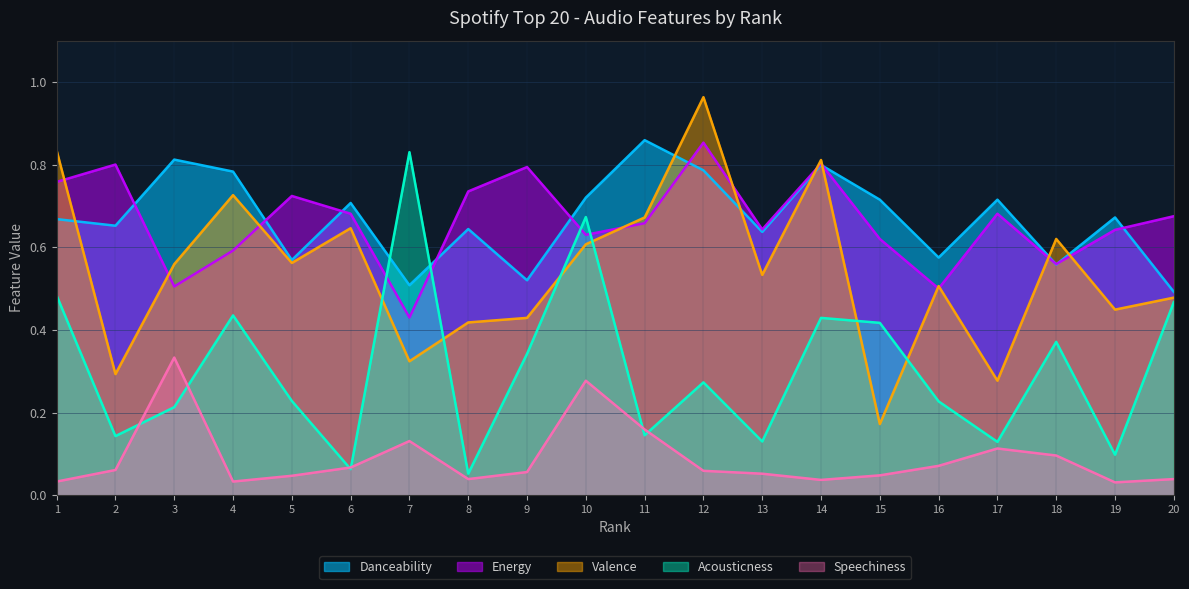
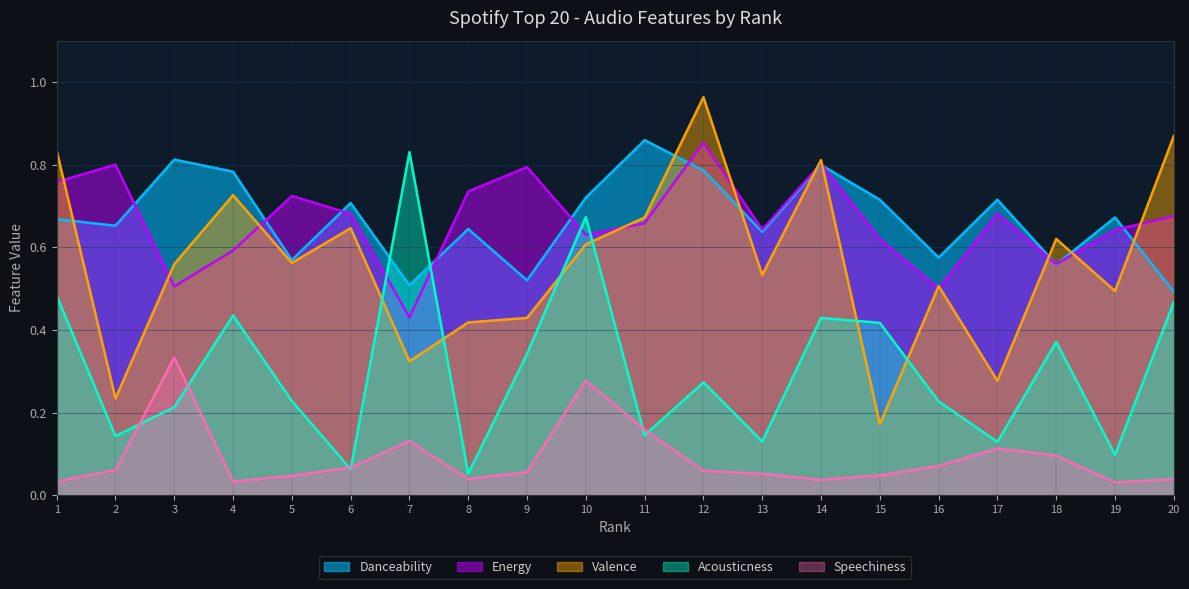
  {
    "Danceability": {
      "1": 0.67,
      "2": 0.65,
      "3": 0.81,
      "4": 0.78,
      "5": 0.57,
      "6": 0.71,
      "7": 0.51,
      "8": 0.64,
      "9": 0.52,
      "10": 0.72,
      "11": 0.86,
      "12": 0.79,
      "15": 0.72,
      "16": 0.58,
      "17": 0.72,
      "19": 0.67,
      "20": 0.49
    },
    "Energy": {
      "1": 0.76,
      "2": 0.80,
      "3": 0.51,
      "4": 0.59,
      "5": 0.72,
      "6": 0.68,
      "7": 0.43,
      "8": 0.74,
      "9": 0.79,
      "10": 0.63,
      "11": 0.66,
      "12": 0.85,
      "15": 0.62,
      "17": 0.68,
      "19": 0.64,
      "20": 0.68
    },
    "Valence": {
      "1": 0.83,
-     "2": 0.29,
+     "2": 0.23,
      "3": 0.56,
      "4": 0.73,
      "5": 0.56,
      "6": 0.65,
      "7": 0.32,
      "8": 0.42,
      "9": 0.43,
      "10": 0.61,
      "11": 0.67,
      "12": 0.96,
      "13": 0.53,
      "14": 0.81,
      "15": 0.17,
      "17": 0.28,
      "18": 0.62,
-     "19": 0.45,
-     "20": 0.48
+     "19": 0.49,
+     "20": 0.87
    },
    "Acousticness": {
      "1": 0.48,
      "2": 0.14,
      "3": 0.21,
      "4": 0.44,
      "5": 0.23,
      "7": 0.83,
      "8": 0.05,
      "9": 0.34,
      "10": 0.67,
      "11": 0.15,
      "12": 0.27,
      "13": 0.13,
      "14": 0.43,
      "15": 0.42,
      "16": 0.23,
      "17": 0.13,
      "18": 0.37,
      "19": 0.10,
      "20": 0.47
    },
    "Speechiness": {
      "1": 0.03,
      "2": 0.06,
      "3": 0.33,
      "4": 0.03,
      "5": 0.05,
      "7": 0.13,
      "8": 0.04,
      "9": 0.06,
      "10": 0.28,
      "11": 0.16,
      "12": 0.06,
      "13": 0.05,
      "14": 0.04,
      "15": 0.05,
      "16": 0.07,
      "17": 0.11,
      "18": 0.10,
      "19": 0.03,
      "20": 0.04
    }
  }
